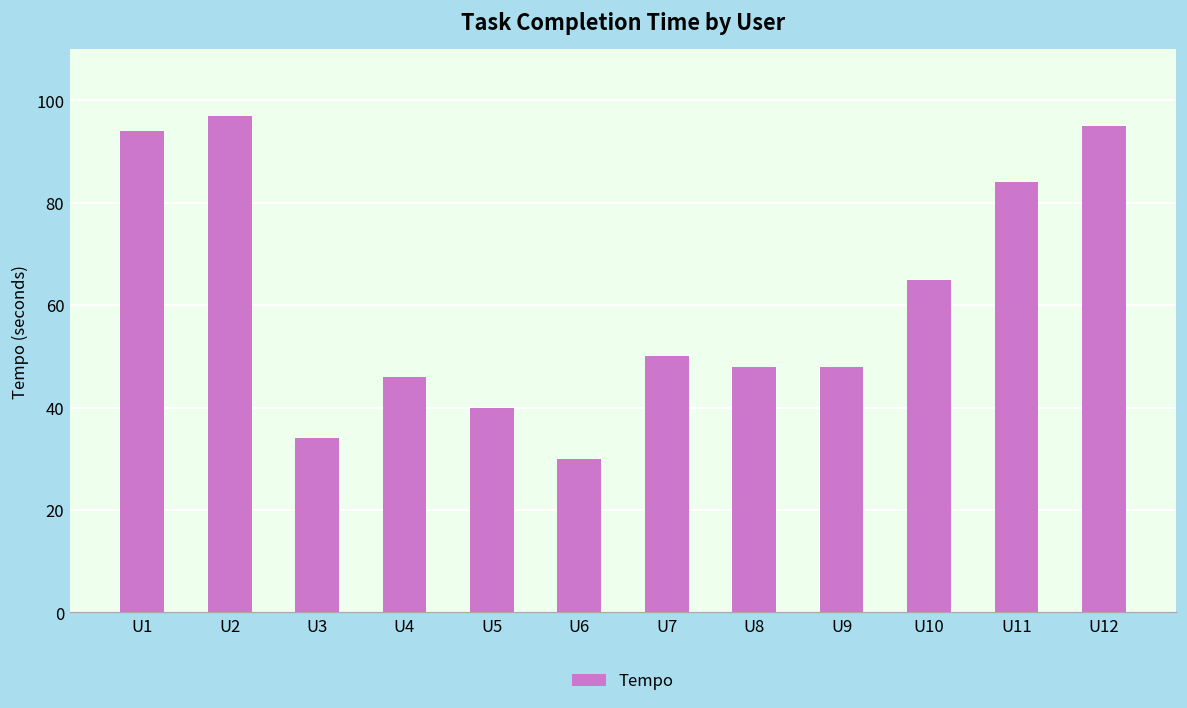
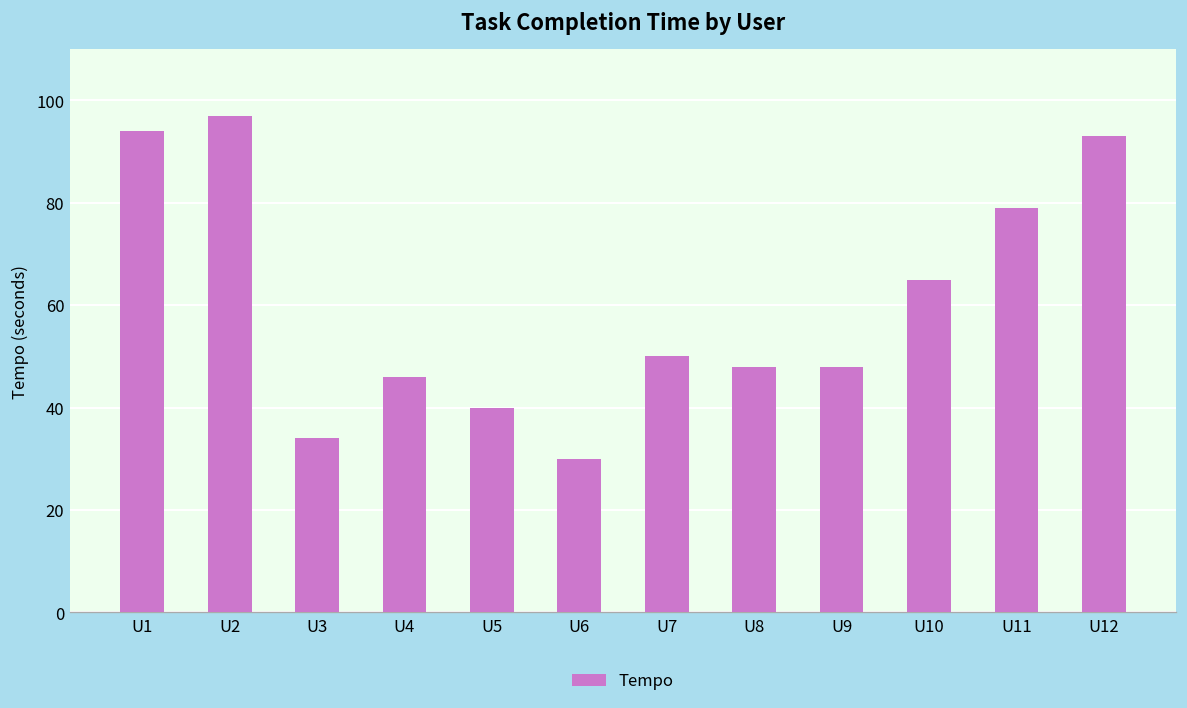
  {
    "U1": 94,
    "U2": 97,
    "U3": 34,
    "U4": 46,
    "U5": 40,
    "U6": 30,
    "U7": 50,
    "U8": 48,
    "U9": 48,
    "U10": 65,
-   "U11": 84,
-   "U12": 95
+   "U11": 79,
+   "U12": 93
  }
